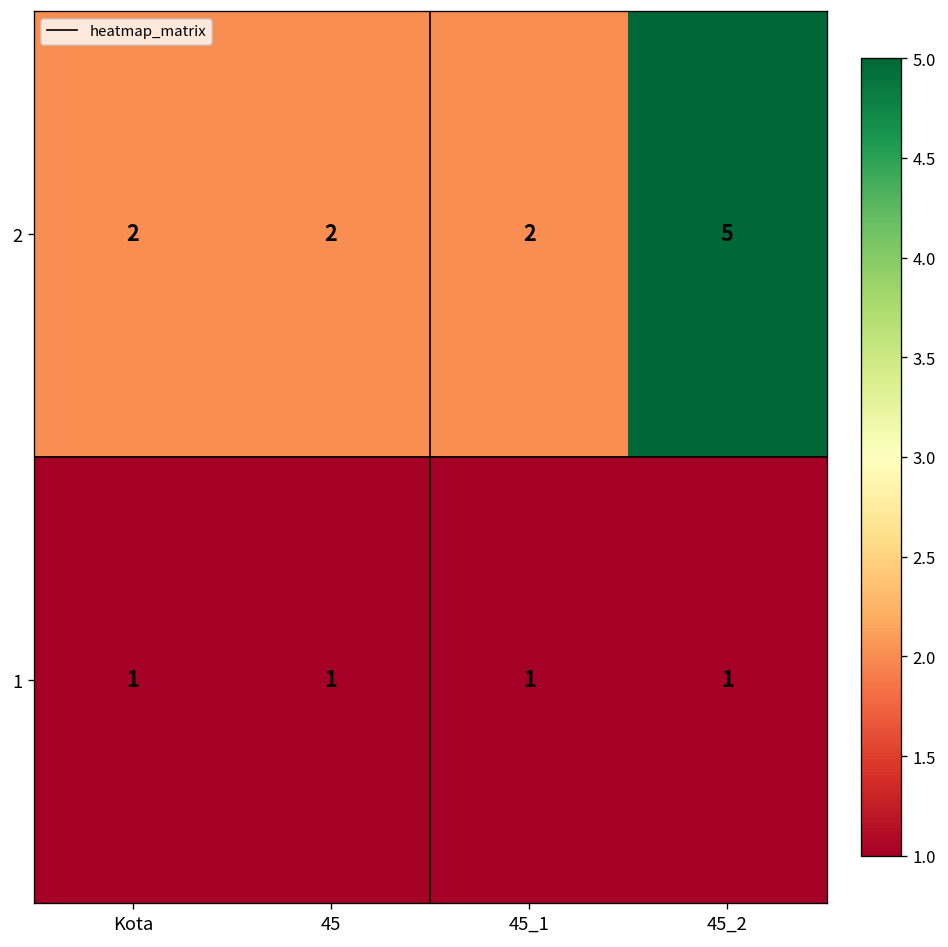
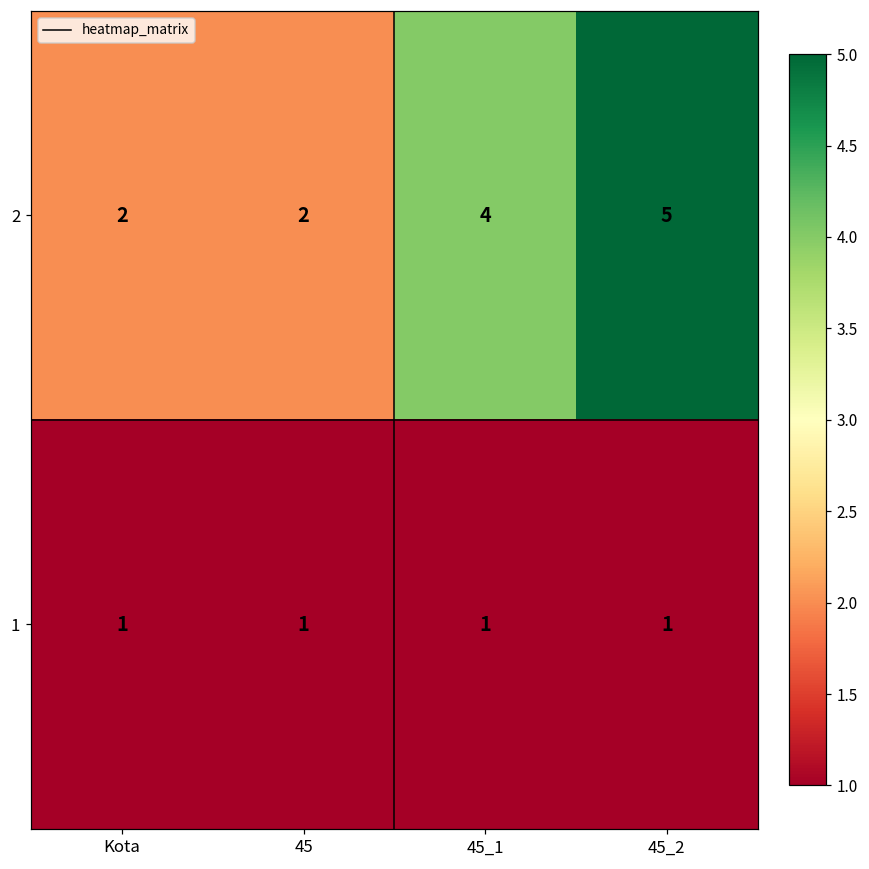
  {
    "2": {
      "Kota": 2,
      "45": 2,
-     "45_1": 2,
+     "45_1": 4,
      "45_2": 5
    },
    "1": {
      "Kota": 1,
      "45": 1,
      "45_1": 1,
      "45_2": 1
    }
  }
